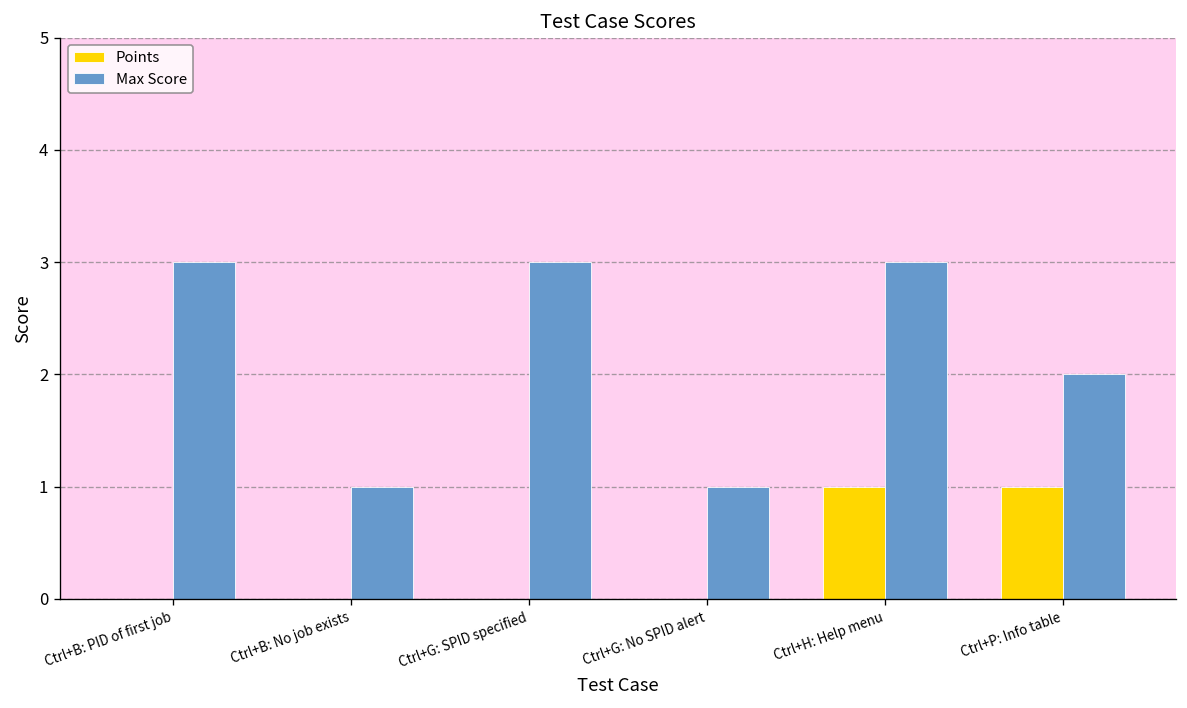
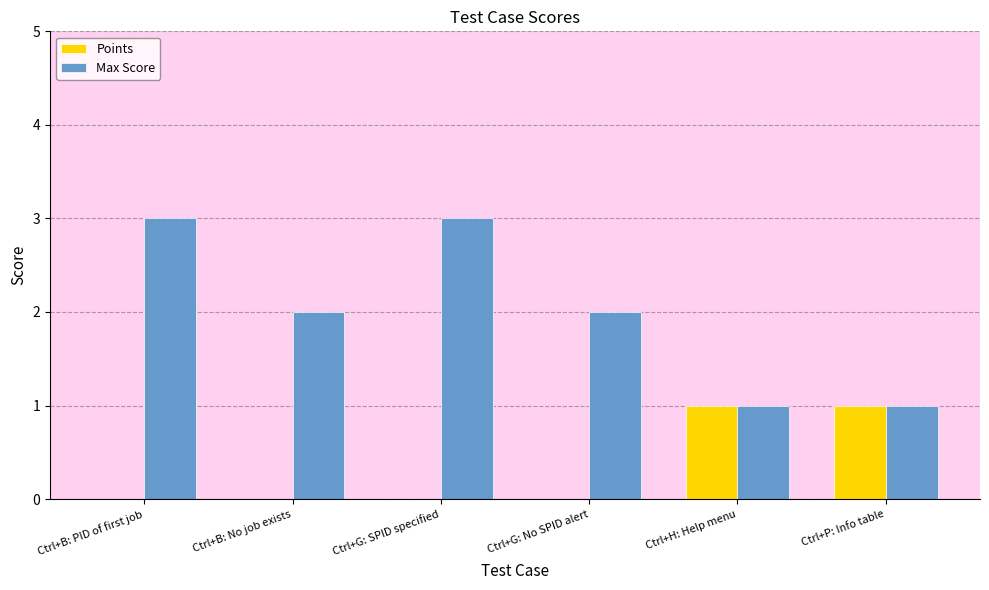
  {
    "Points": {
      "Ctrl+B: PID of first job": 0,
      "Ctrl+B: No job exists": 0,
      "Ctrl+G: SPID specified": 0,
      "Ctrl+G: No SPID alert": 0,
      "Ctrl+H: Help menu": 1,
      "Ctrl+P: Info table": 1
    },
    "Max Score": {
      "Ctrl+B: PID of first job": 3,
-     "Ctrl+B: No job exists": 1,
+     "Ctrl+B: No job exists": 2,
      "Ctrl+G: SPID specified": 3,
-     "Ctrl+G: No SPID alert": 1,
-     "Ctrl+H: Help menu": 3,
-     "Ctrl+P: Info table": 2
+     "Ctrl+G: No SPID alert": 2,
+     "Ctrl+H: Help menu": 1,
+     "Ctrl+P: Info table": 1
    }
  }
